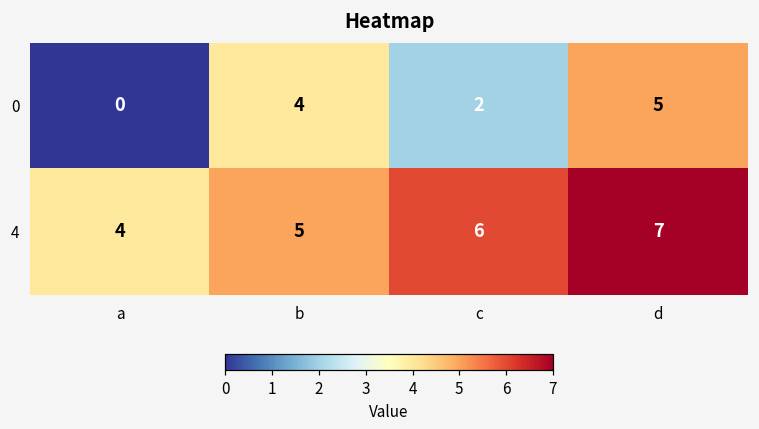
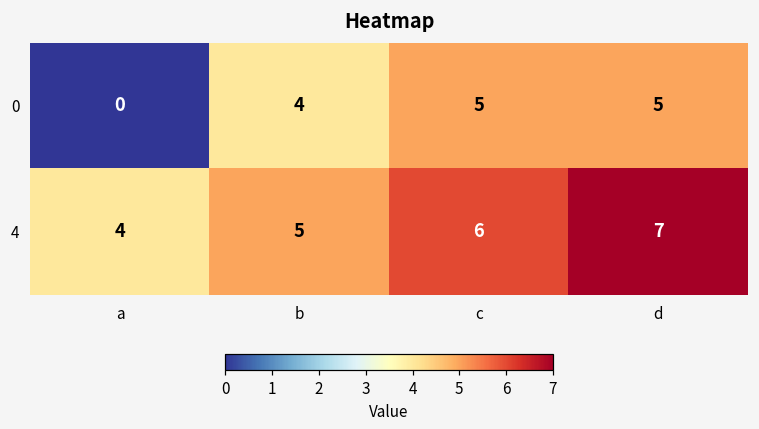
  {
    "0": {
      "a": 0,
      "b": 4,
-     "c": 2,
+     "c": 5,
      "d": 5
    },
    "4": {
      "a": 4,
      "b": 5,
      "c": 6,
      "d": 7
    }
  }
